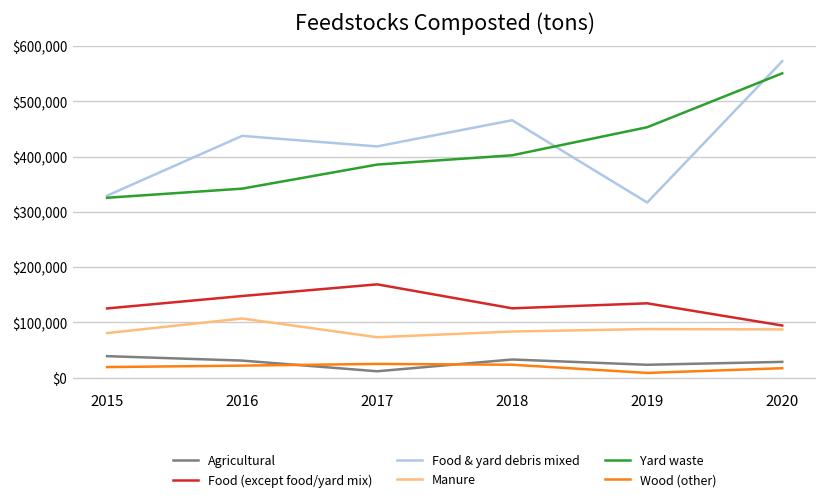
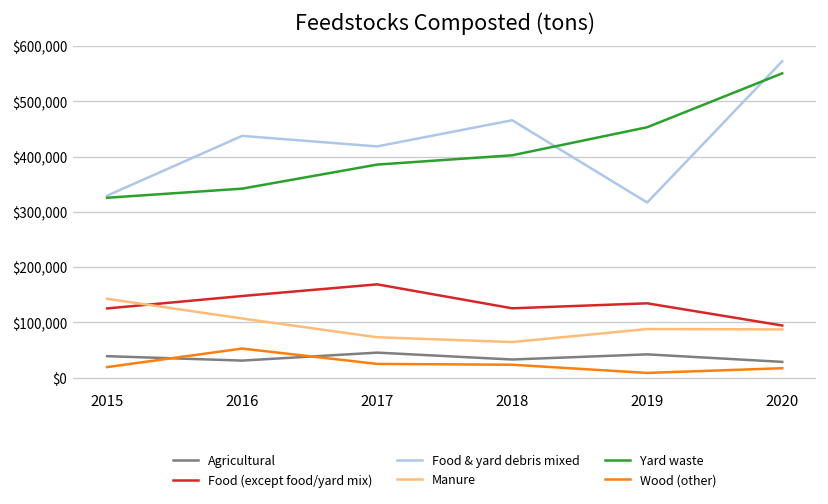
  {
    "Agricultural": {
      "2015": "$40,000",
      "2016": "$30,000",
-     "2017": "$10,000",
+     "2017": "$50,000",
      "2018": "$30,000",
-     "2019": "$20,000",
+     "2019": "$40,000",
      "2020": "$30,000"
    },
    "Food (except food/yard mix)": {
      "2015": "$130,000",
      "2016": "$150,000",
      "2017": "$170,000",
      "2018": "$130,000",
      "2019": "$130,000",
      "2020": "$90,000"
    },
    "Food & yard debris mixed": {
      "2016": "$440,000",
      "2017": "$420,000",
      "2018": "$470,000",
      "2019": "$320,000",
      "2020": "$570,000"
    },
    "Manure": {
-     "2015": "$80,000",
+     "2015": "$140,000",
      "2016": "$110,000",
      "2017": "$70,000",
-     "2018": "$80,000",
+     "2018": "$60,000",
      "2019": "$90,000",
      "2020": "$90,000"
    },
    "Yard waste": {
      "2016": "$340,000",
      "2017": "$390,000",
      "2018": "$400,000",
      "2019": "$450,000",
      "2020": "$550,000"
    },
    "Wood (other)": {
      "2015": "$20,000",
-     "2016": "$20,000",
+     "2016": "$50,000",
      "2017": "$20,000",
      "2018": "$20,000",
      "2019": "$10,000",
      "2020": "$20,000"
    }
  }
